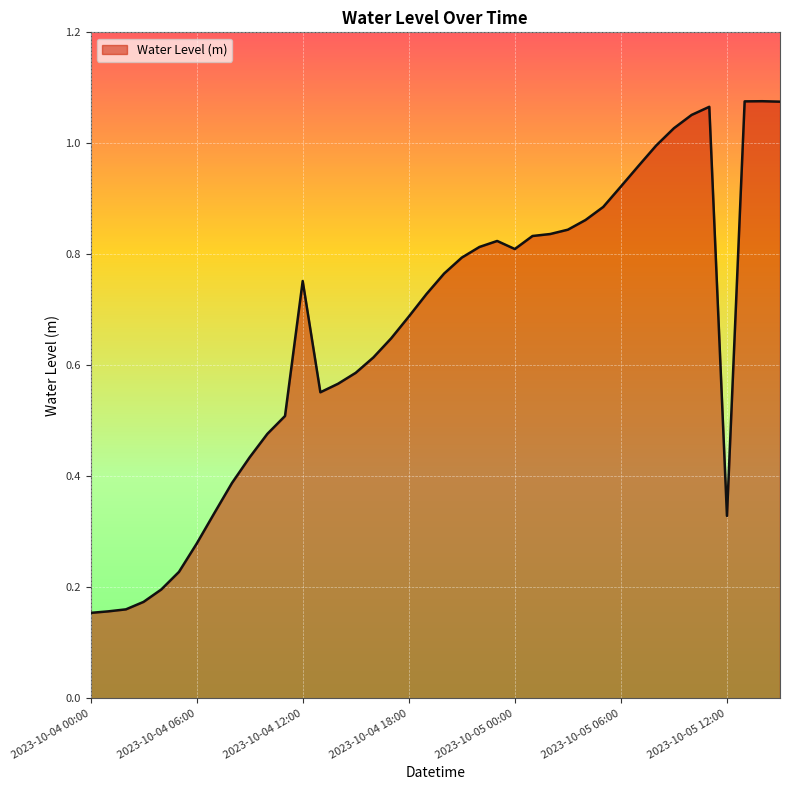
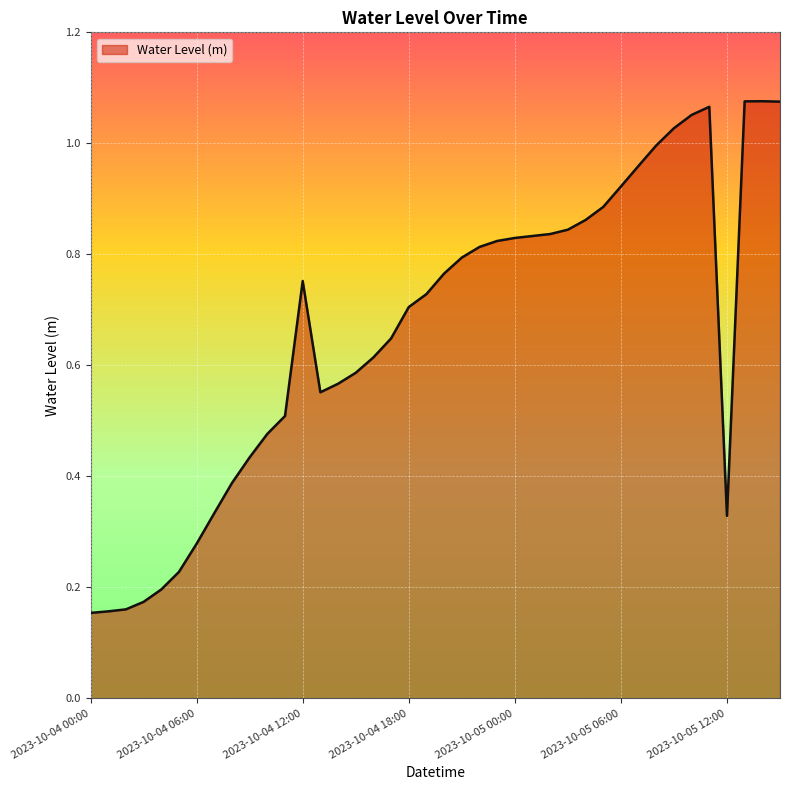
  {
    "2023-10-04 00:00": 0.15,
    "2023-10-04 06:00": 0.28,
    "2023-10-04 12:00": 0.75,
-   "2023-10-04 18:00": 0.69,
-   "2023-10-05 00:00": 0.81,
+   "2023-10-04 18:00": 0.71,
+   "2023-10-05 00:00": 0.83,
    "2023-10-05 06:00": 0.92,
    "2023-10-05 12:00": 0.33
  }
